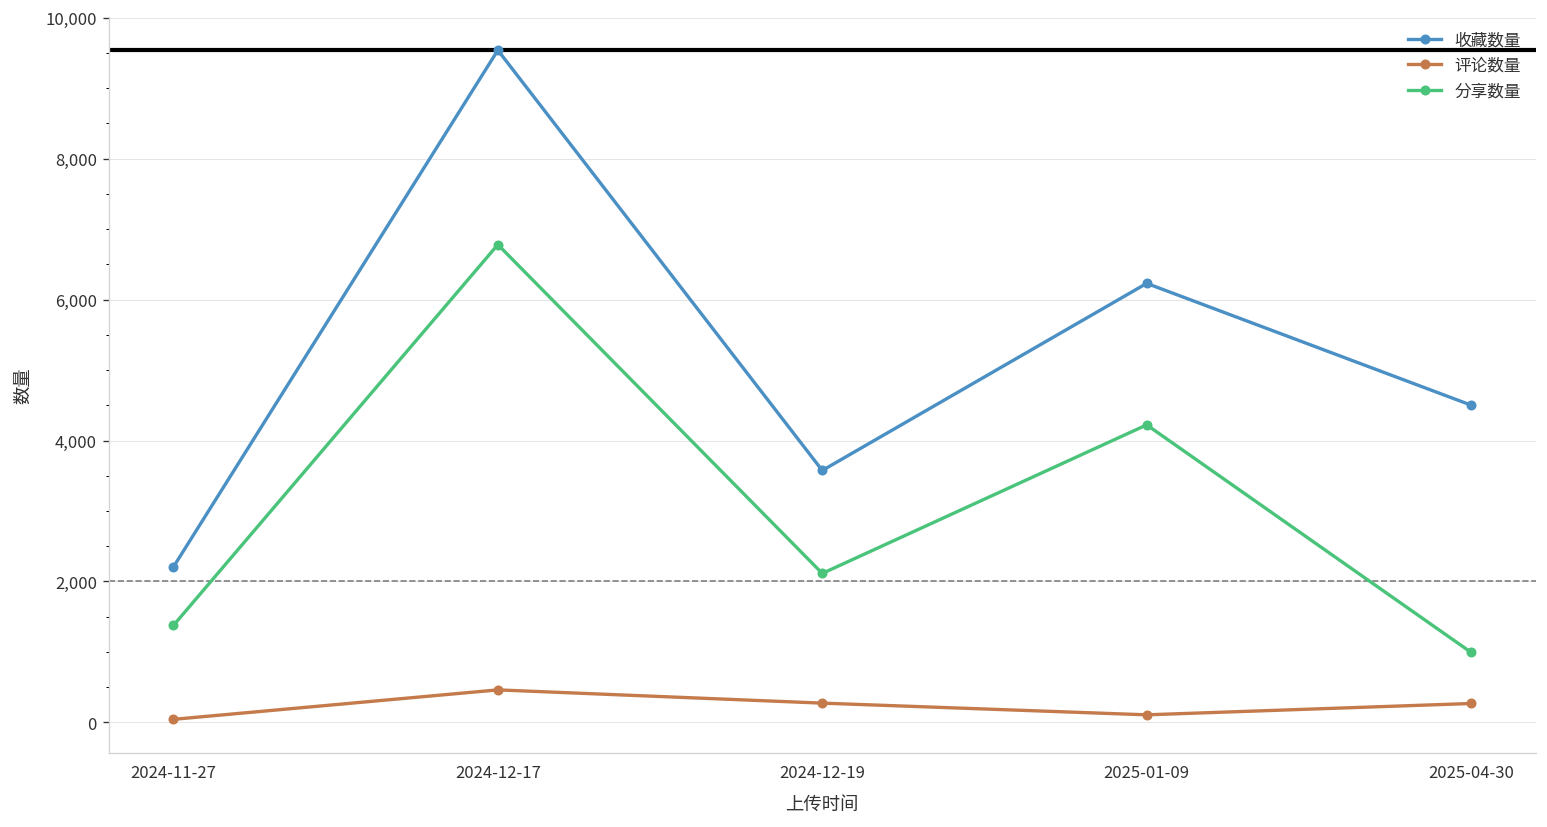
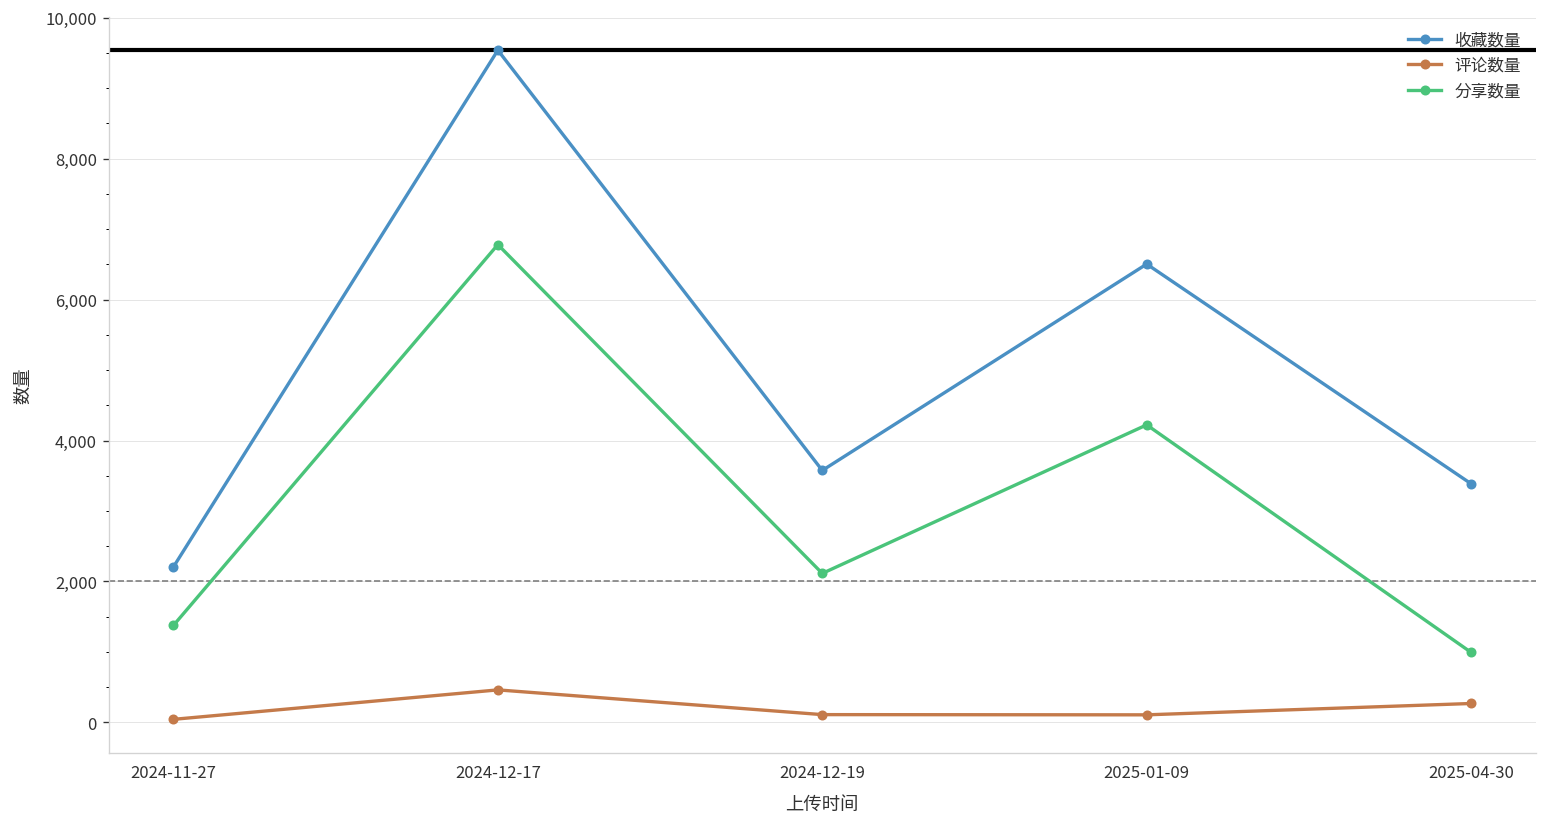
  {
    "收藏数量": {
      "2024-11-27": "2,200",
      "2024-12-17": "9,500",
      "2024-12-19": "3,600",
-     "2025-01-09": "6,200",
-     "2025-04-30": "4,500"
+     "2025-01-09": "6,500",
+     "2025-04-30": "3,400"
    },
    "评论数量": {
      "2024-11-27": "0",
      "2024-12-17": "500",
-     "2024-12-19": "300",
+     "2024-12-19": "100",
      "2025-01-09": "100",
      "2025-04-30": "300"
    },
    "分享数量": {
      "2024-11-27": "1,400",
      "2024-12-17": "6,800",
      "2024-12-19": "2,100",
      "2025-01-09": "4,200",
      "2025-04-30": "1,000"
    }
  }
